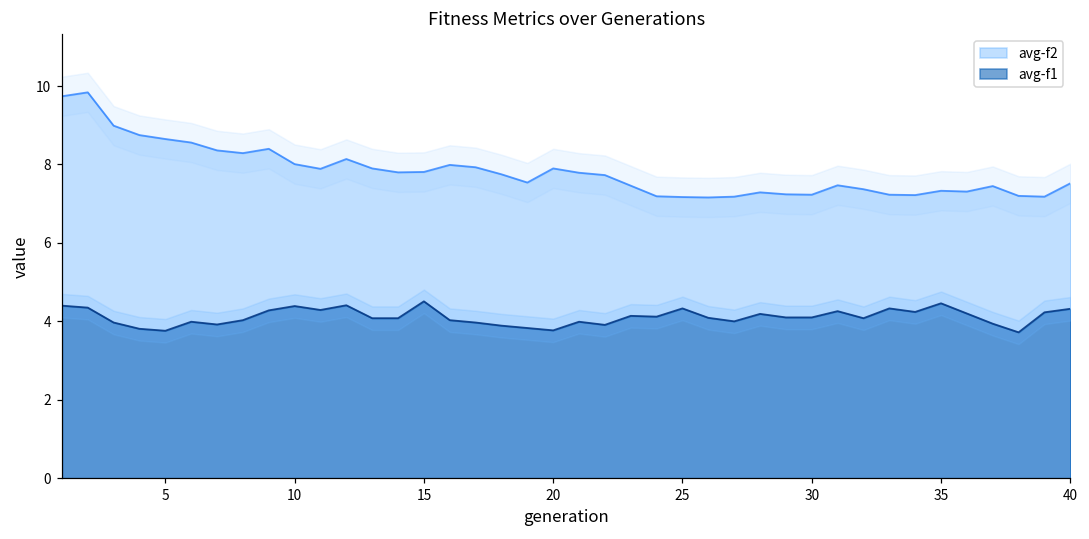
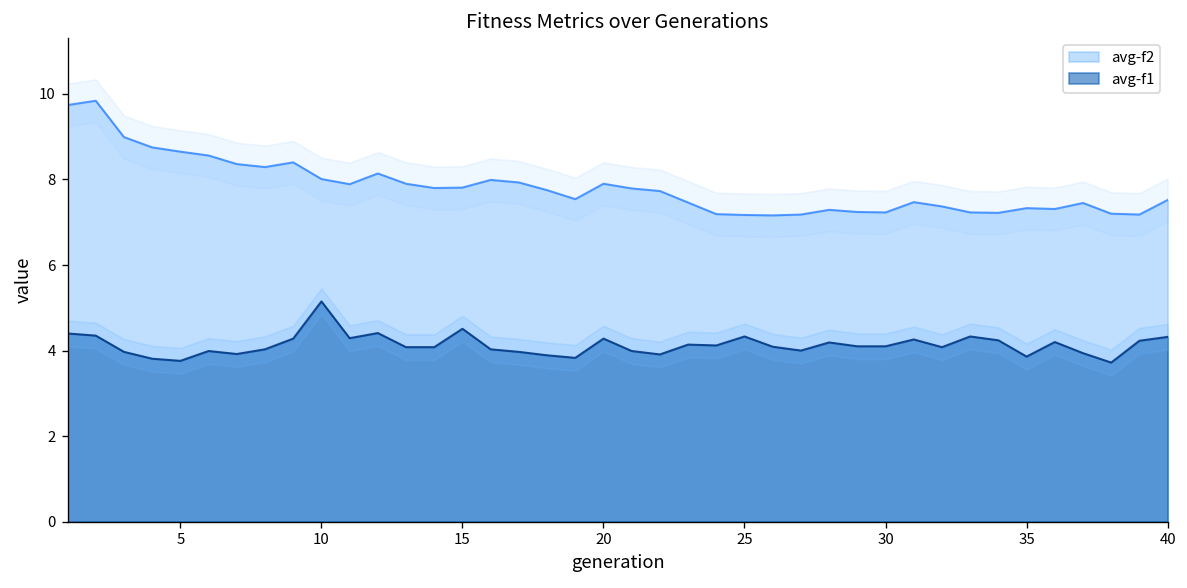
  {
    "avg-f1": {
      "5": 3.8,
-     "10": 4.4,
+     "10": 5.2,
      "15": 4.5,
-     "20": 3.8,
+     "20": 4.3,
      "25": 4.3,
      "30": 4.1,
-     "35": 4.5,
+     "35": 3.9,
      "40": 4.3
    }
  }
